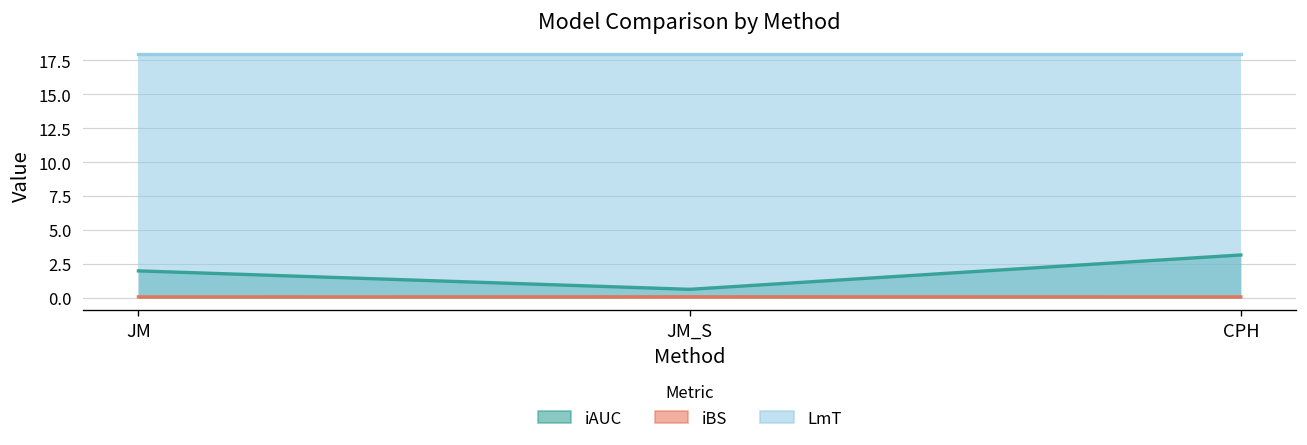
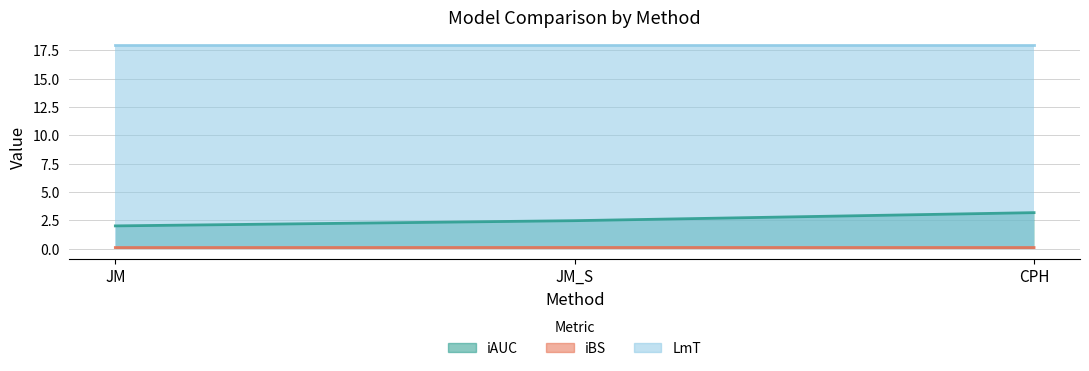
  {
    "iAUC": {
      "JM": 2.0,
-     "JM_S": 0.6,
+     "JM_S": 2.5,
      "CPH": 3.2
    },
    "iBS": {
      "JM": 0.1,
      "JM_S": 0.1,
      "CPH": 0.1
    },
    "LmT": {
      "JM": 18.0,
      "JM_S": 18.0,
      "CPH": 18.0
    }
  }
